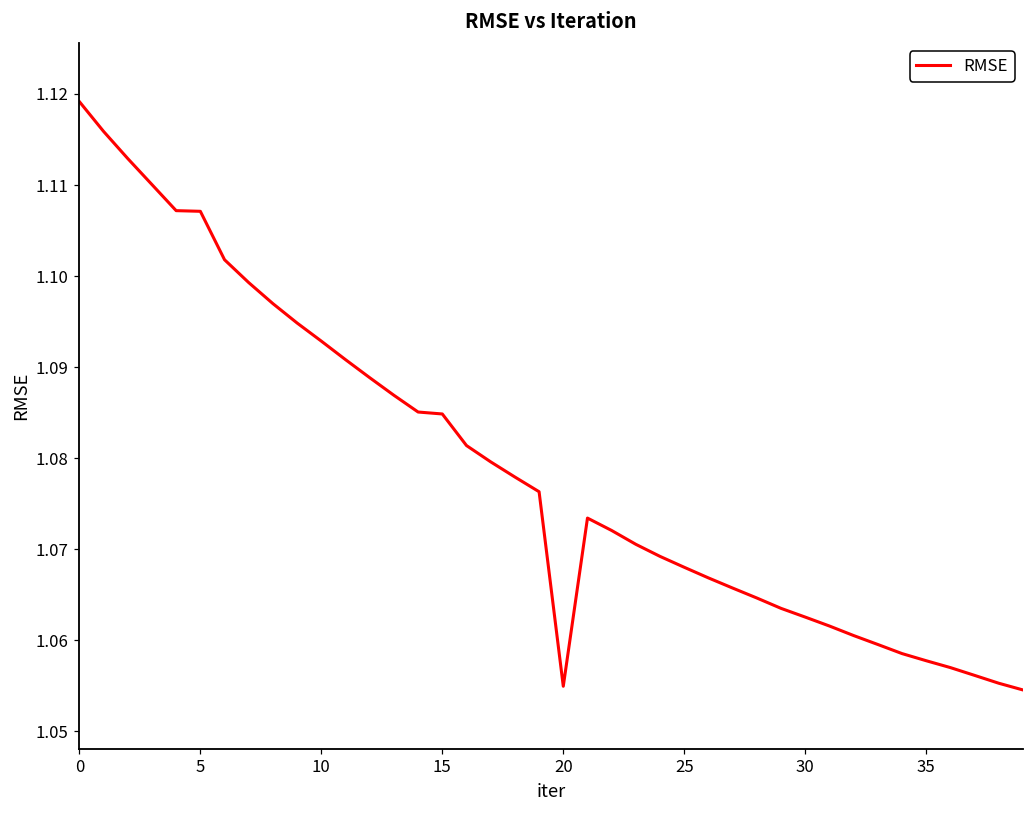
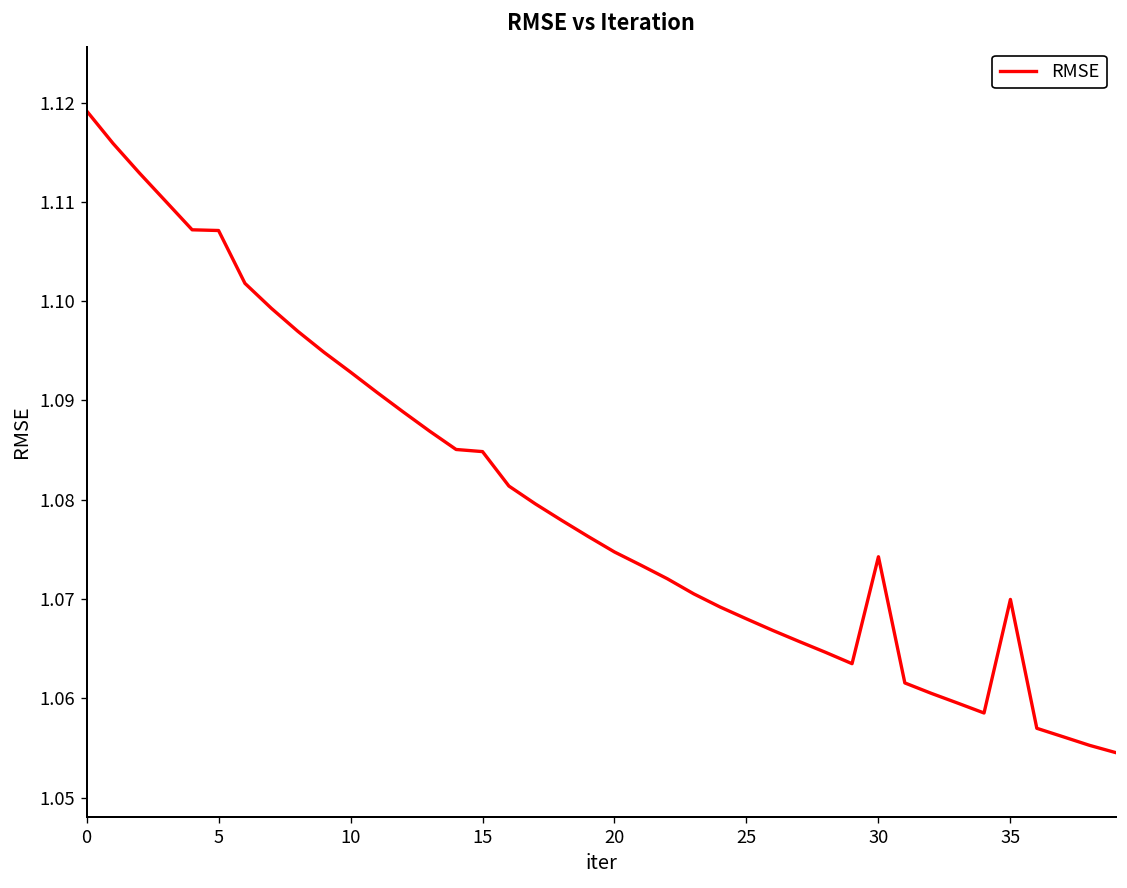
  {
    "0": 1.119,
    "5": 1.107,
    "10": 1.093,
    "15": 1.085,
-   "20": 1.055,
+   "20": 1.075,
    "25": 1.068,
-   "30": 1.063,
-   "35": 1.058
+   "30": 1.074,
+   "35": 1.070
  }
